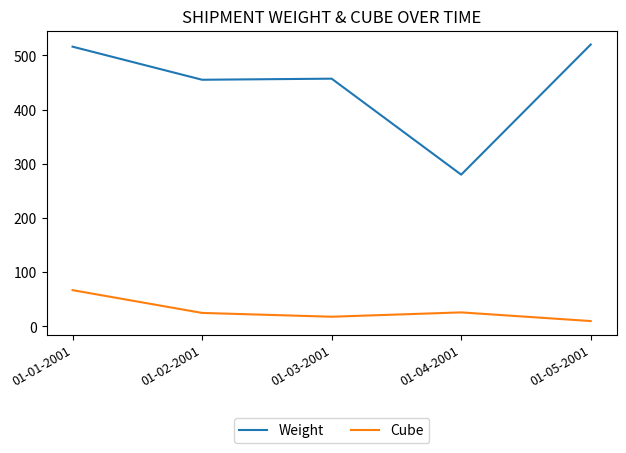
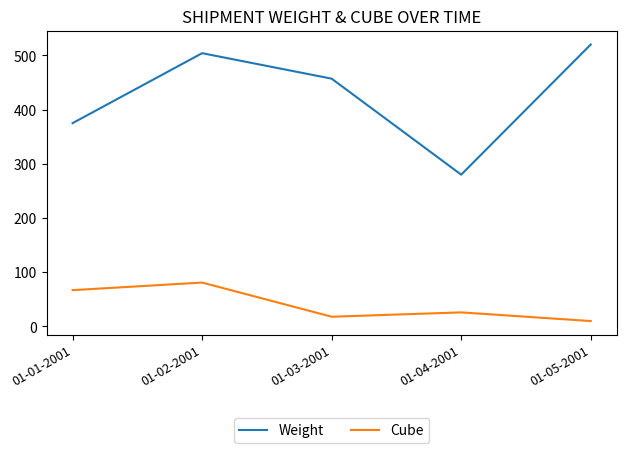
  {
    "Weight": {
-     "01-01-2001": 520,
-     "01-02-2001": 460,
+     "01-01-2001": 380,
+     "01-02-2001": 500,
      "01-03-2001": 460,
      "01-04-2001": 280,
      "01-05-2001": 520
    },
    "Cube": {
      "01-01-2001": 70,
-     "01-02-2001": 30,
+     "01-02-2001": 80,
      "01-03-2001": 20,
      "01-04-2001": 30,
      "01-05-2001": 10
    }
  }
